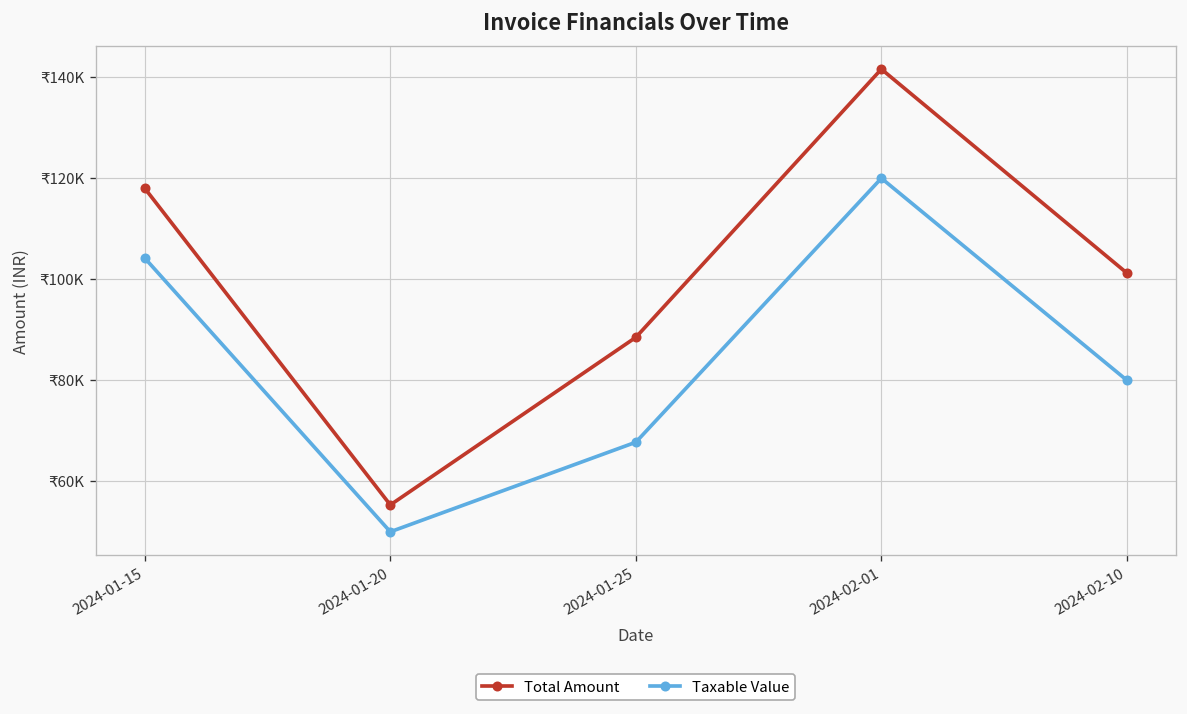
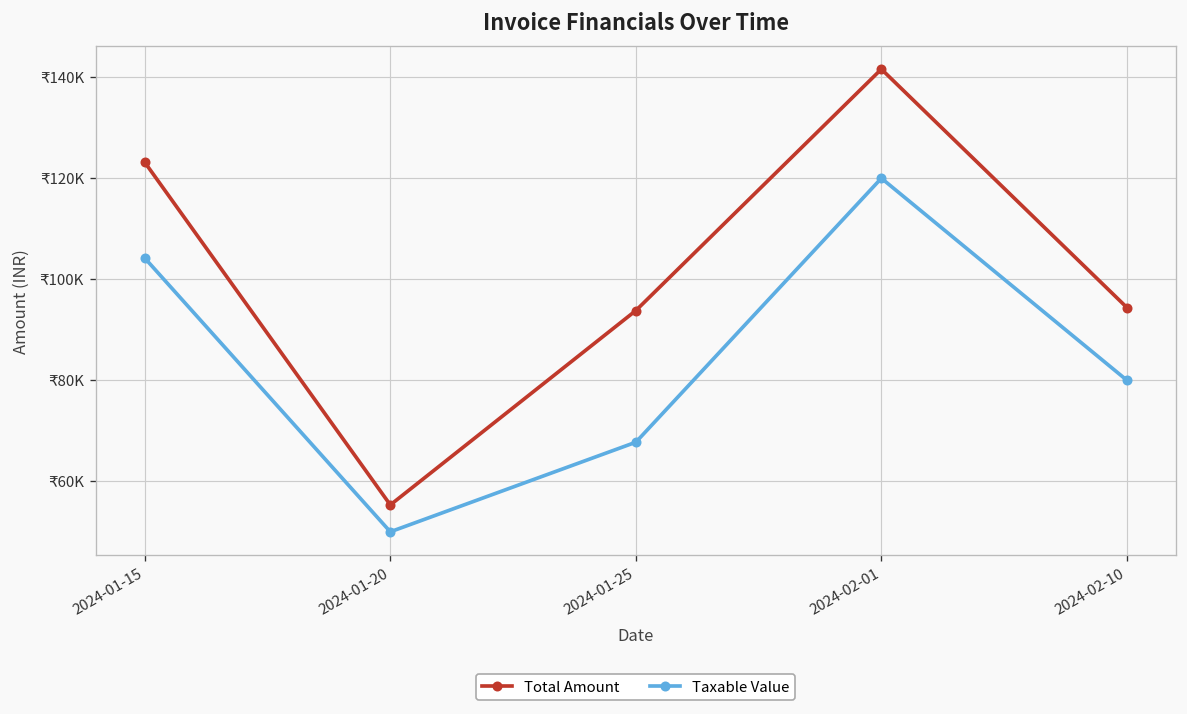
  {
    "Total Amount": {
-     "2024-01-15": "₹118000",
+     "2024-01-15": "₹123000",
      "2024-01-20": "₹55000",
-     "2024-01-25": "₹89000",
+     "2024-01-25": "₹94000",
      "2024-02-01": "₹142000",
-     "2024-02-10": "₹101000"
+     "2024-02-10": "₹94000"
    },
    "Taxable Value": {
      "2024-01-15": "₹104000",
      "2024-01-20": "₹50000",
      "2024-01-25": "₹68000",
      "2024-02-01": "₹120000",
      "2024-02-10": "₹80000"
    }
  }
